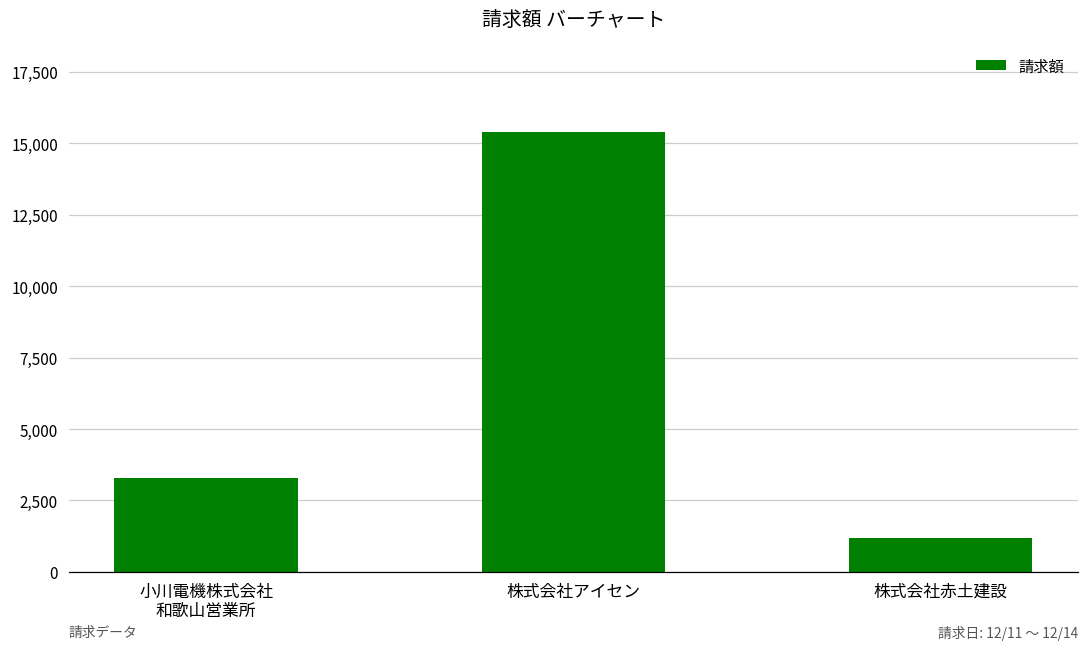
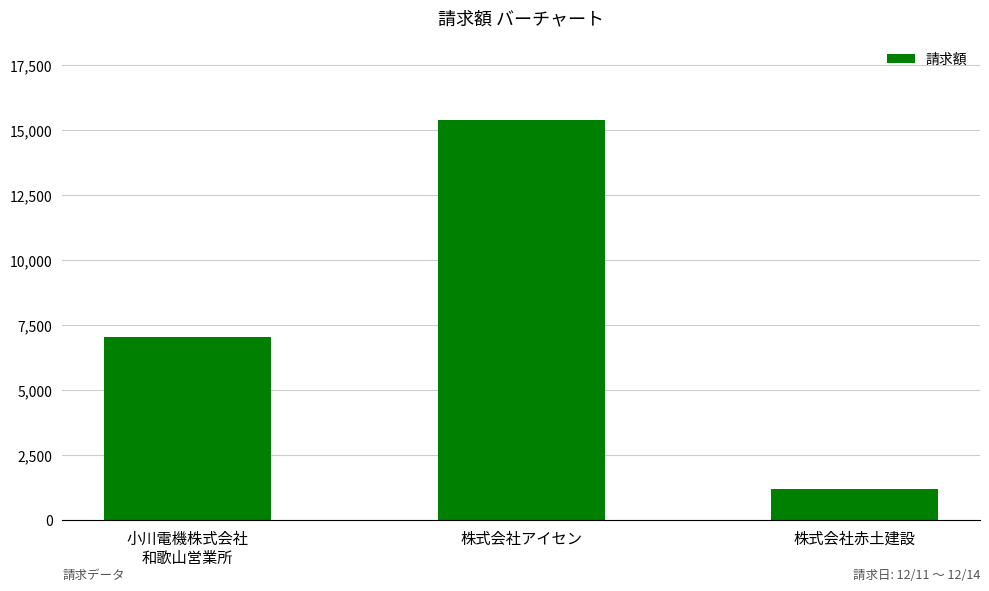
  {
-   "小川電機株式会社 和歌山営業所": "3,300",
+   "小川電機株式会社 和歌山営業所": "7,000",
    "株式会社アイセン": "15,400",
    "株式会社赤土建設": "1,200"
  }
